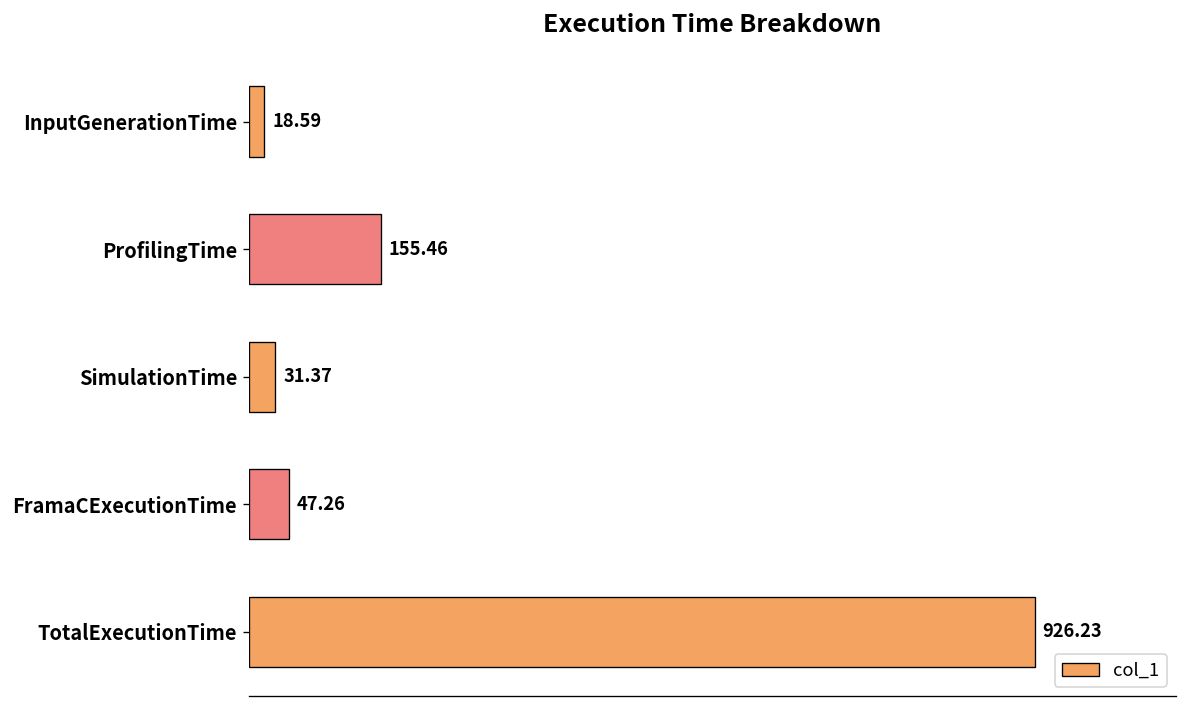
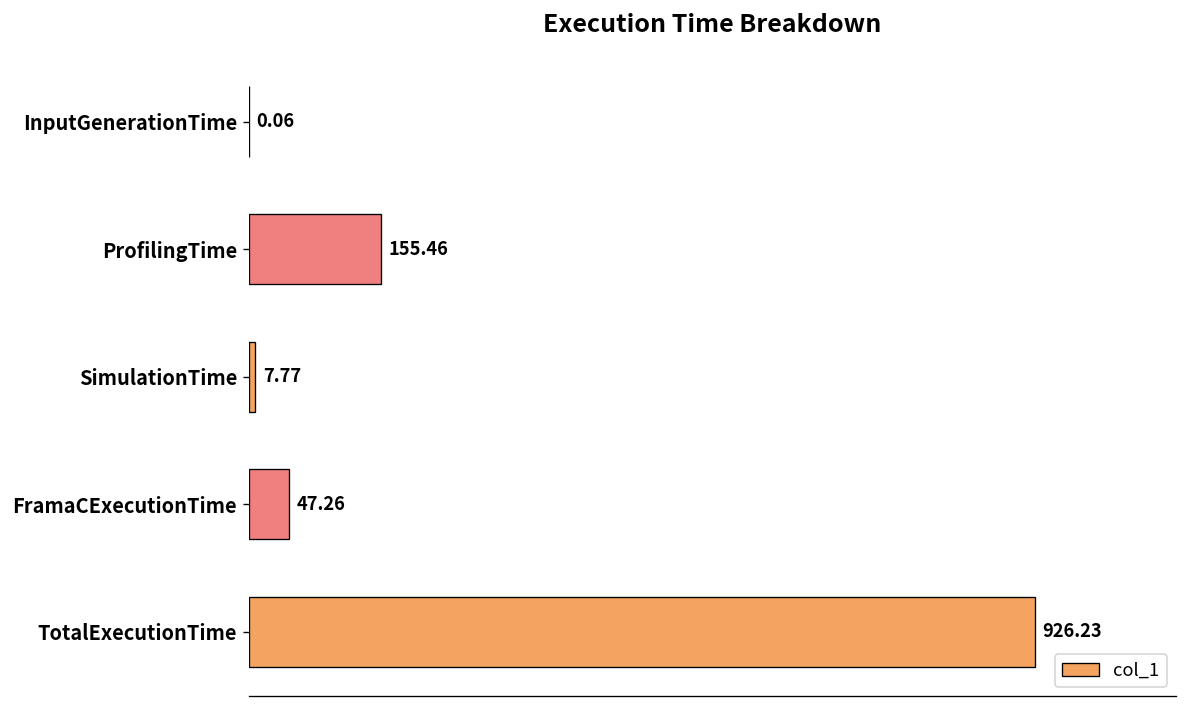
  {
-   "InputGenerationTime": 18.59,
+   "InputGenerationTime": 0.06,
    "ProfilingTime": 155.46,
-   "SimulationTime": 31.37,
+   "SimulationTime": 7.77,
    "FramaCExecutionTime": 47.26,
    "TotalExecutionTime": 926.23
  }
